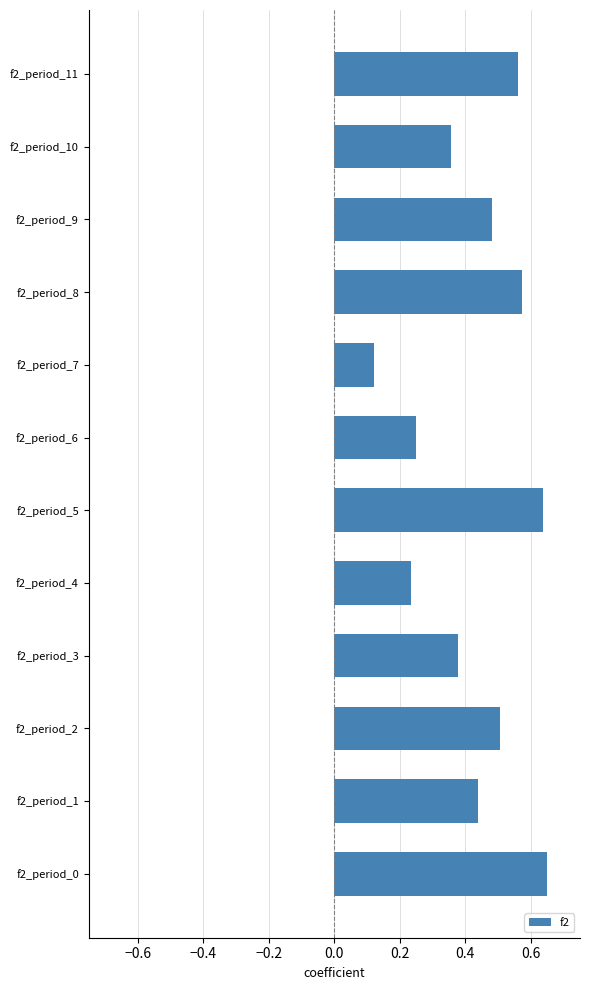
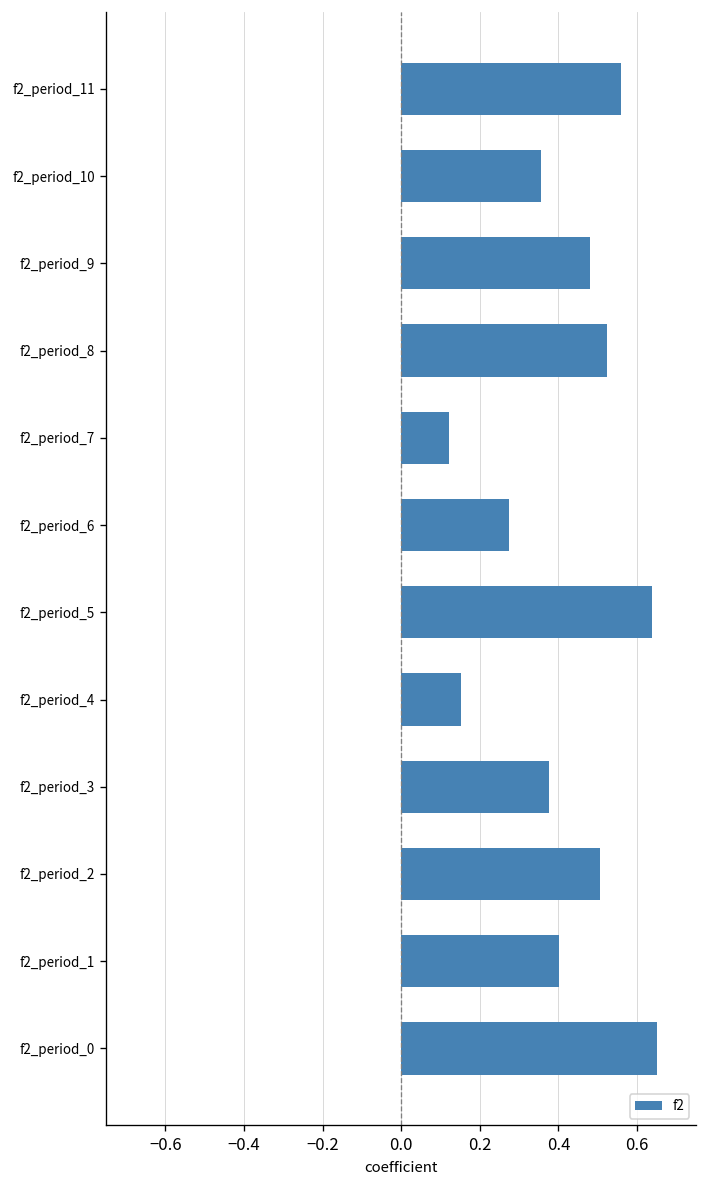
  {
    "f2_period_11": 0.56,
    "f2_period_10": 0.36,
    "f2_period_9": 0.48,
-   "f2_period_8": 0.57,
+   "f2_period_8": 0.52,
    "f2_period_7": 0.12,
-   "f2_period_6": 0.25,
+   "f2_period_6": 0.28,
    "f2_period_5": 0.64,
-   "f2_period_4": 0.23,
+   "f2_period_4": 0.15,
    "f2_period_3": 0.38,
    "f2_period_2": 0.50,
-   "f2_period_1": 0.44,
+   "f2_period_1": 0.40,
    "f2_period_0": 0.65
  }
